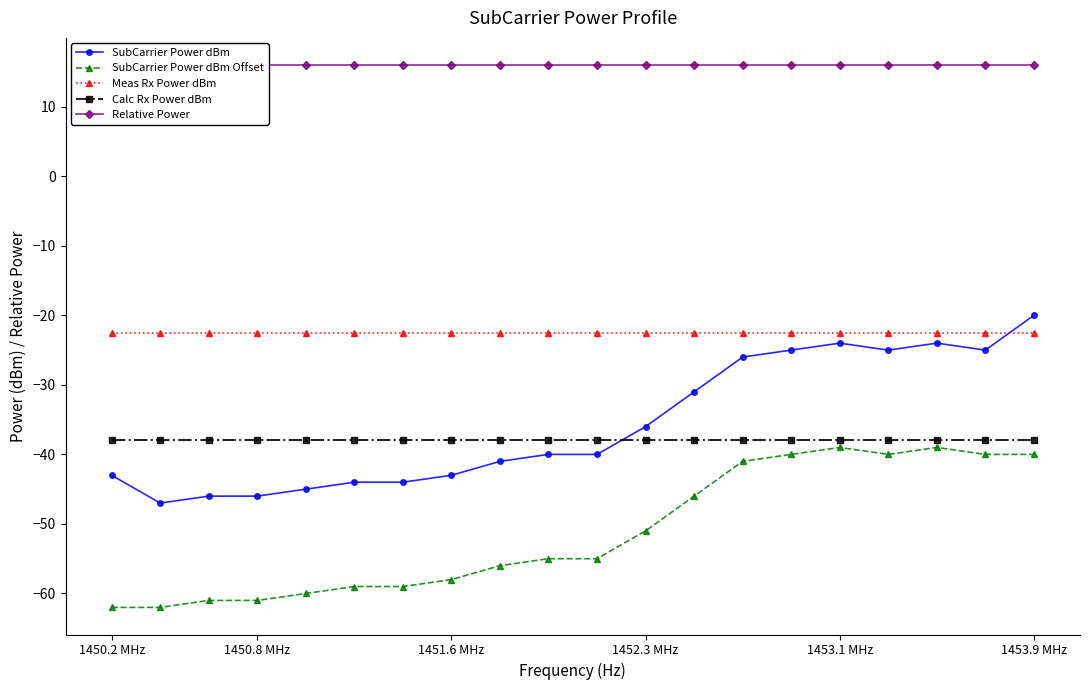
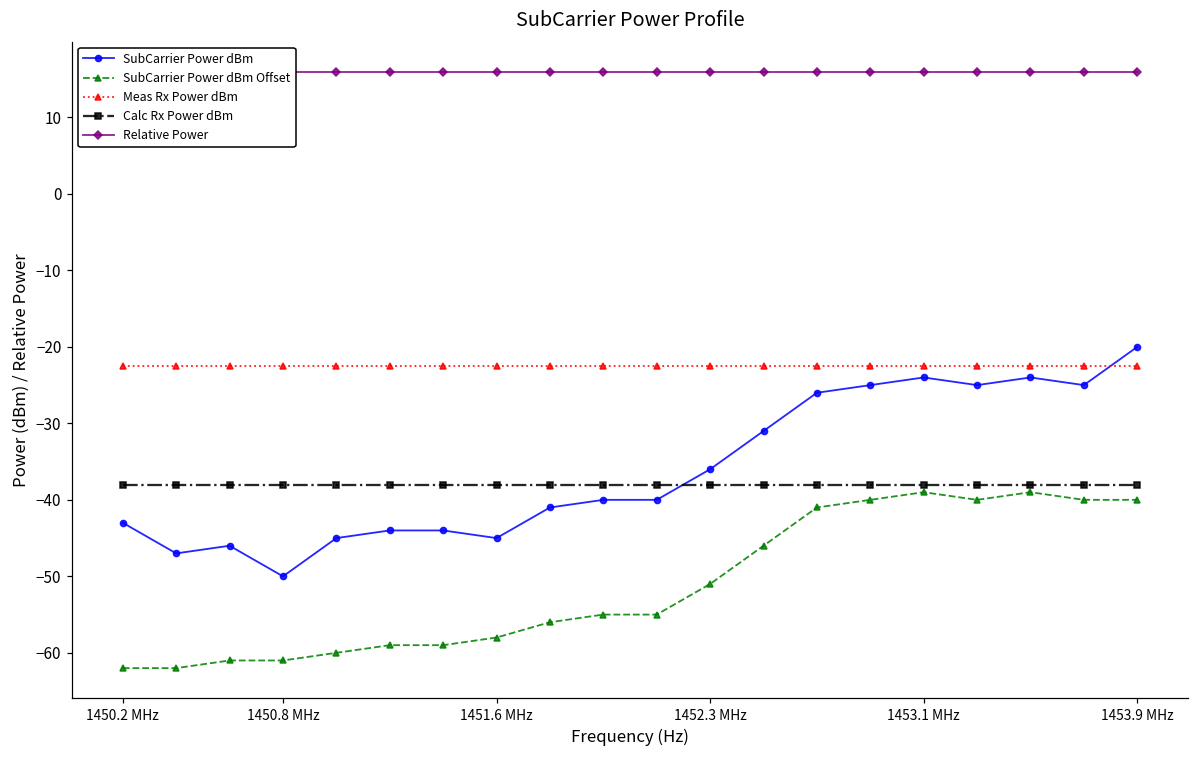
  {
    "SubCarrier Power dBm": {
      "1450.2 MHz": -43,
-     "1450.8 MHz": -46,
-     "1451.6 MHz": -43,
+     "1450.8 MHz": -50,
+     "1451.6 MHz": -45,
      "1452.3 MHz": -36,
      "1453.1 MHz": -24,
      "1453.9 MHz": -20
    },
    "SubCarrier Power dBm Offset": {
      "1450.2 MHz": -62,
      "1450.8 MHz": -61,
      "1451.6 MHz": -58,
      "1452.3 MHz": -51,
      "1453.1 MHz": -39,
      "1453.9 MHz": -40
    },
    "Meas Rx Power dBm": {
      "1450.2 MHz": -23,
      "1450.8 MHz": -23,
      "1451.6 MHz": -23,
      "1452.3 MHz": -23,
      "1453.1 MHz": -23,
      "1453.9 MHz": -23
    },
    "Calc Rx Power dBm": {
      "1450.2 MHz": -38,
      "1450.8 MHz": -38,
      "1451.6 MHz": -38,
      "1452.3 MHz": -38,
      "1453.1 MHz": -38,
      "1453.9 MHz": -38
    },
    "Relative Power": {
      "1451.6 MHz": 16,
      "1452.3 MHz": 16,
      "1453.1 MHz": 16,
      "1453.9 MHz": 16
    }
  }
